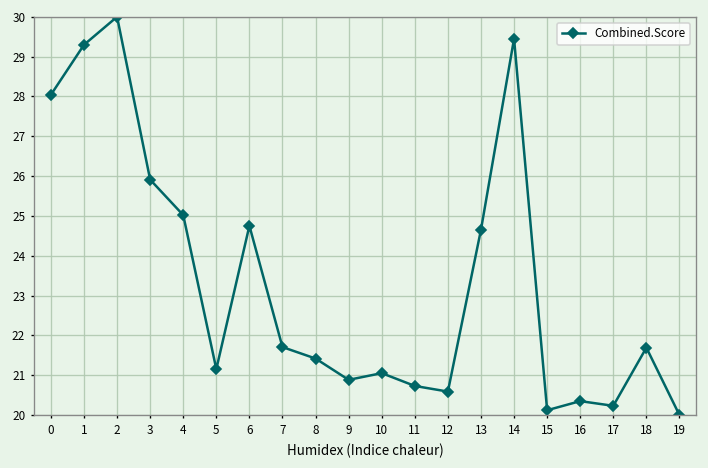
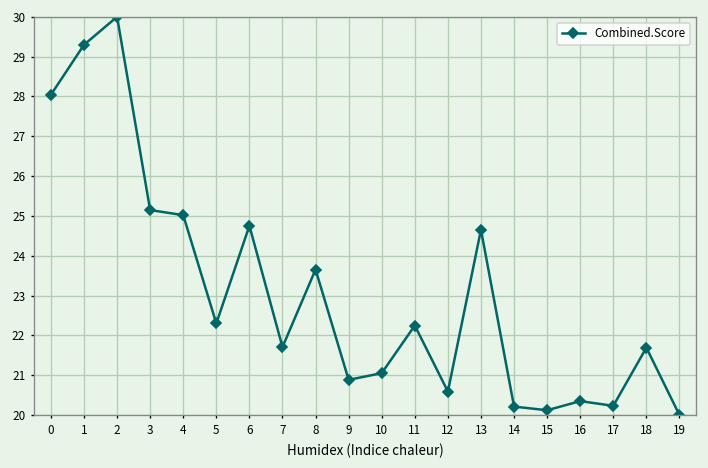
  {
    "0": 28.0,
    "1": 29.3,
    "2": 30.0,
-   "3": 25.9,
+   "3": 25.1,
    "4": 25.0,
-   "5": 21.2,
+   "5": 22.3,
    "6": 24.8,
    "7": 21.7,
-   "8": 21.4,
+   "8": 23.7,
    "9": 20.9,
    "10": 21.1,
-   "11": 20.7,
+   "11": 22.2,
    "12": 20.6,
    "13": 24.7,
-   "14": 29.4,
+   "14": 20.2,
    "15": 20.1,
    "16": 20.4,
    "17": 20.2,
    "18": 21.7,
    "19": 20.0
  }
